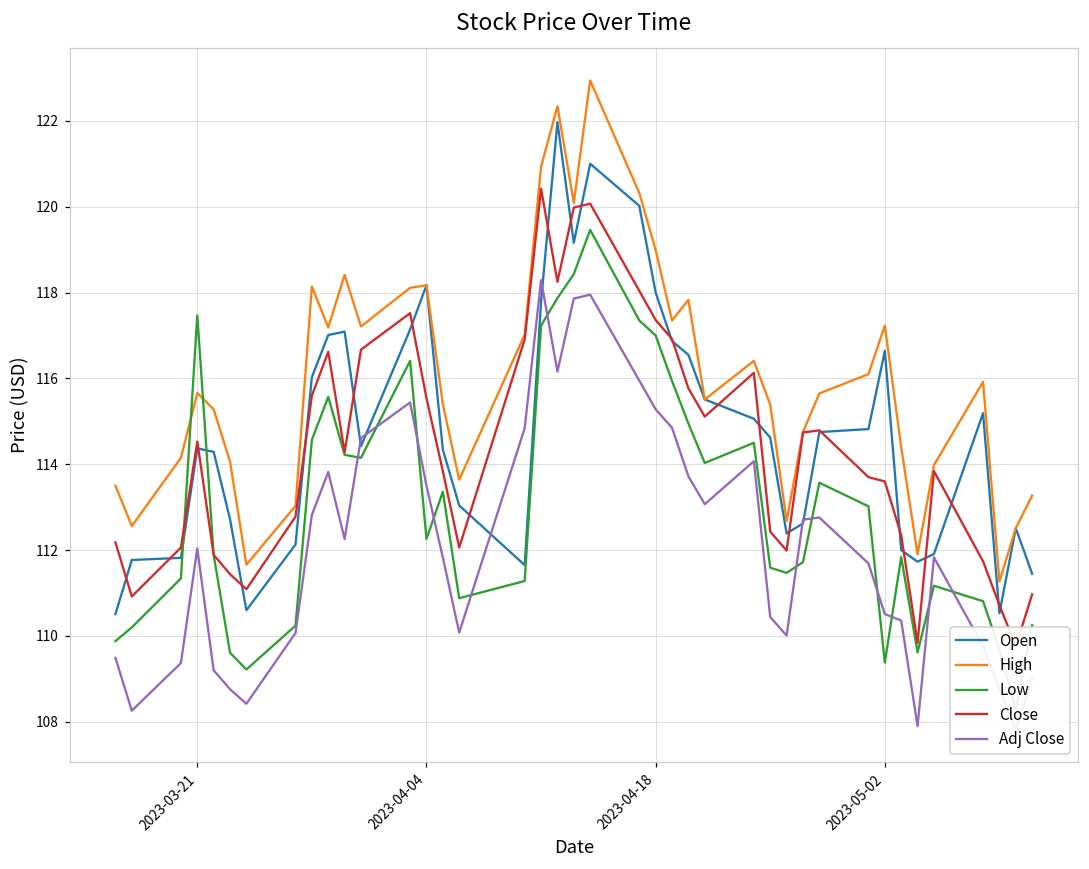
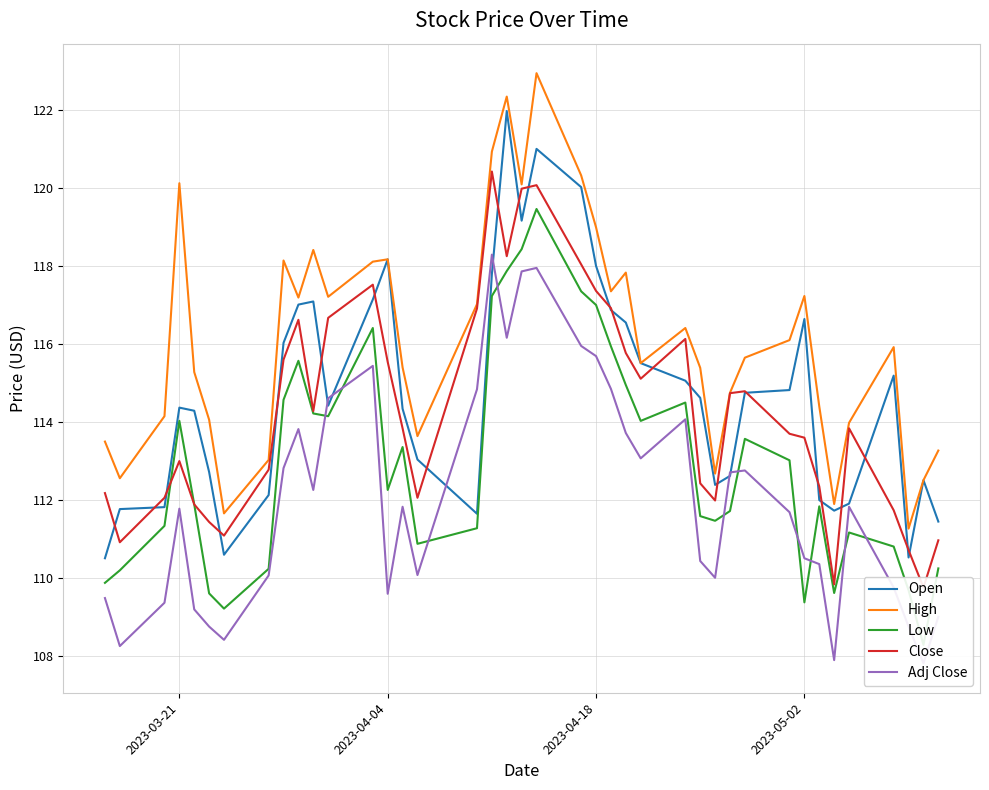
  {
    "Open": {
      "2023-03-21": 114.4,
      "2023-04-18": 118.0,
      "2023-05-02": 116.6
    },
    "High": {
-     "2023-03-21": 115.7,
+     "2023-03-21": 120.1,
      "2023-04-18": 119.0,
      "2023-05-02": 117.2
    },
    "Low": {
-     "2023-03-21": 117.5,
+     "2023-03-21": 114.0,
      "2023-04-04": 112.3,
      "2023-04-18": 117.0,
      "2023-05-02": 109.4
    },
    "Close": {
-     "2023-03-21": 114.5,
+     "2023-03-21": 113.0,
      "2023-04-04": 115.5,
      "2023-04-18": 117.4,
      "2023-05-02": 113.6
    },
    "Adj Close": {
-     "2023-03-21": 112.0,
-     "2023-04-04": 113.5,
-     "2023-04-18": 115.3,
+     "2023-03-21": 111.8,
+     "2023-04-04": 109.6,
+     "2023-04-18": 115.7,
      "2023-05-02": 110.5
    }
  }
